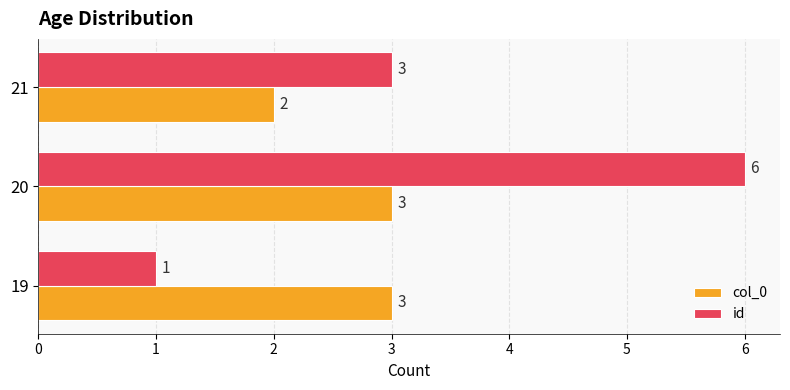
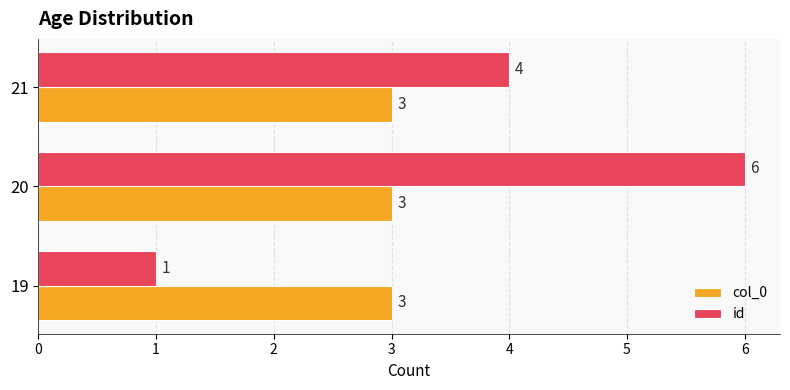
  {
    "col_0": {
-     "21": 2,
+     "21": 3,
      "20": 3,
      "19": 3
    },
    "id": {
-     "21": 3,
+     "21": 4,
      "20": 6,
      "19": 1
    }
  }
